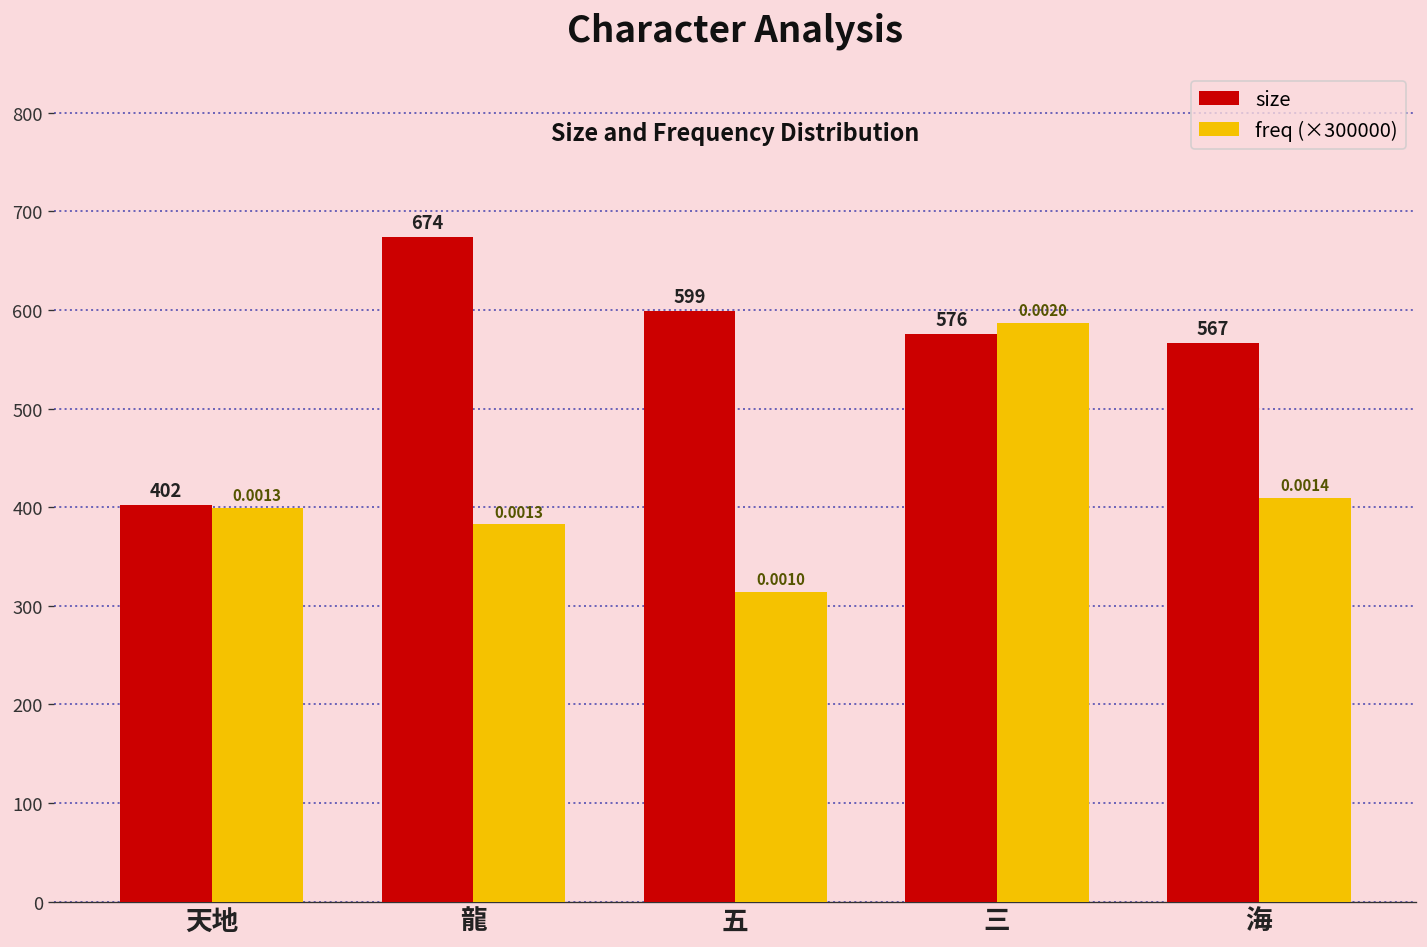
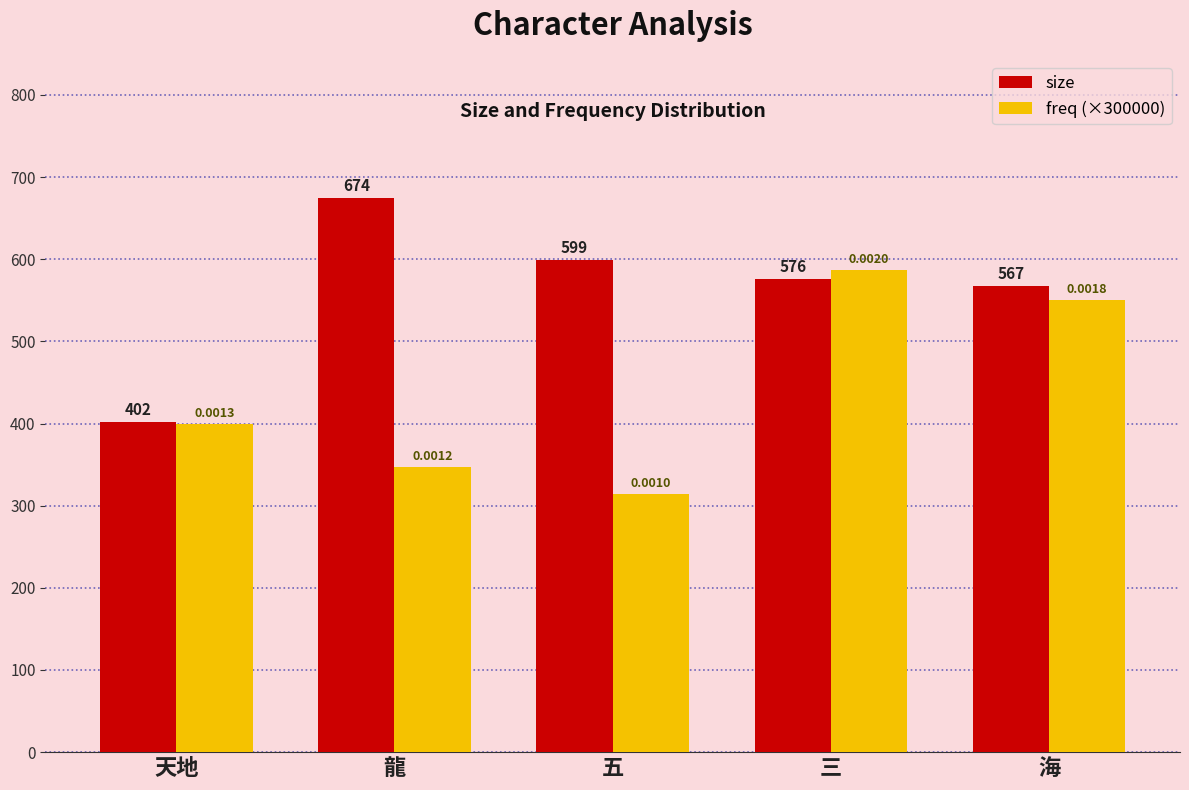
  {
    "size": {
      "天地": 402,
      "龍": 674,
      "五": 599,
      "三": 576,
      "海": 567
    },
    "freq (×300000)": {
-     "龍": 0.0013,
-     "海": 0.0014
+     "龍": 0.0012,
+     "海": 0.0018
    }
  }
